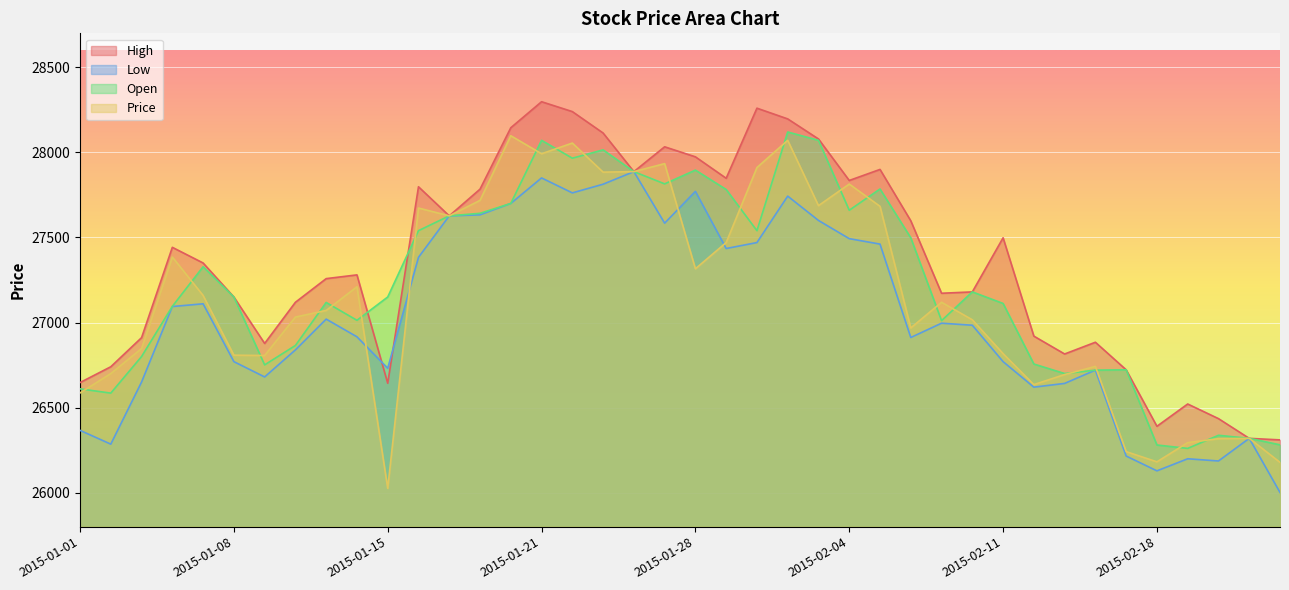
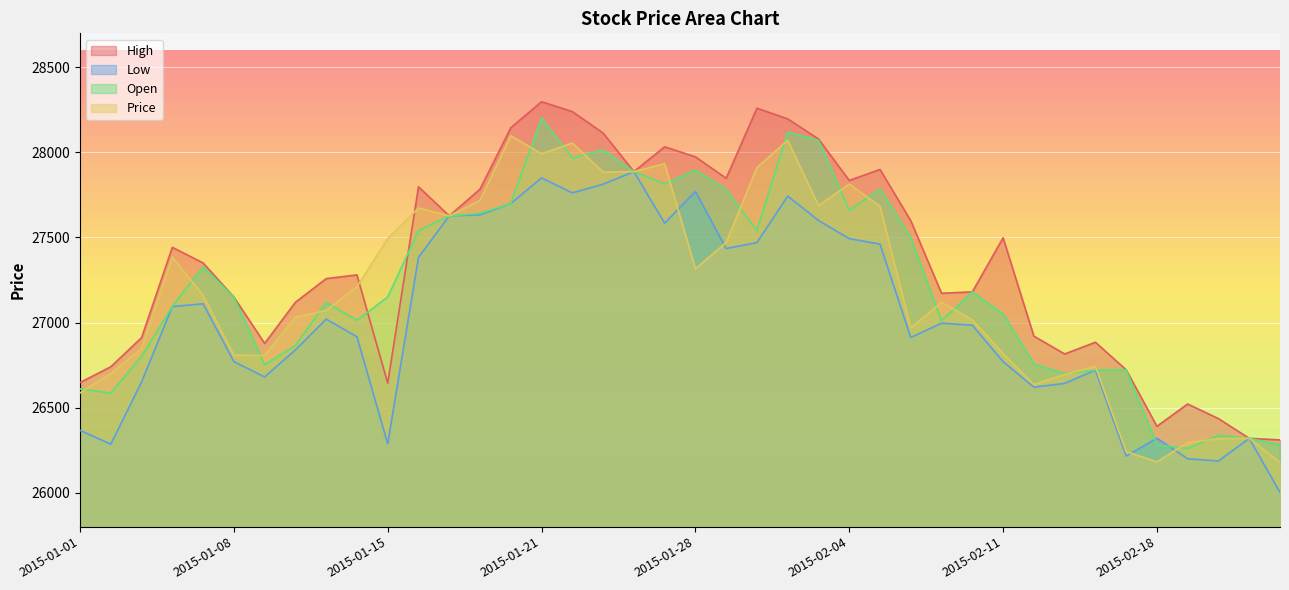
  {
    "High": {
      "2015-01-01": 26650,
      "2015-01-15": 26640,
      "2015-01-21": 28300,
      "2015-01-28": 27970,
      "2015-02-04": 27840,
      "2015-02-11": 27500,
      "2015-02-18": 26390
    },
    "Low": {
      "2015-01-01": 26370,
      "2015-01-08": 26770,
-     "2015-01-15": 26730,
+     "2015-01-15": 26290,
      "2015-01-21": 27850,
      "2015-01-28": 27770,
      "2015-02-04": 27490,
      "2015-02-11": 26770,
-     "2015-02-18": 26130
+     "2015-02-18": 26320
    },
    "Open": {
      "2015-01-01": 26610,
      "2015-01-15": 27150,
-     "2015-01-21": 28070,
+     "2015-01-21": 28200,
      "2015-01-28": 27900,
      "2015-02-04": 27660,
-     "2015-02-11": 27110,
+     "2015-02-11": 27050,
      "2015-02-18": 26280
    },
    "Price": {
      "2015-01-01": 26590,
      "2015-01-08": 26810,
-     "2015-01-15": 26030,
+     "2015-01-15": 27490,
      "2015-01-21": 27990,
      "2015-01-28": 27320,
      "2015-02-04": 27810,
      "2015-02-11": 26820,
      "2015-02-18": 26180
    }
  }
